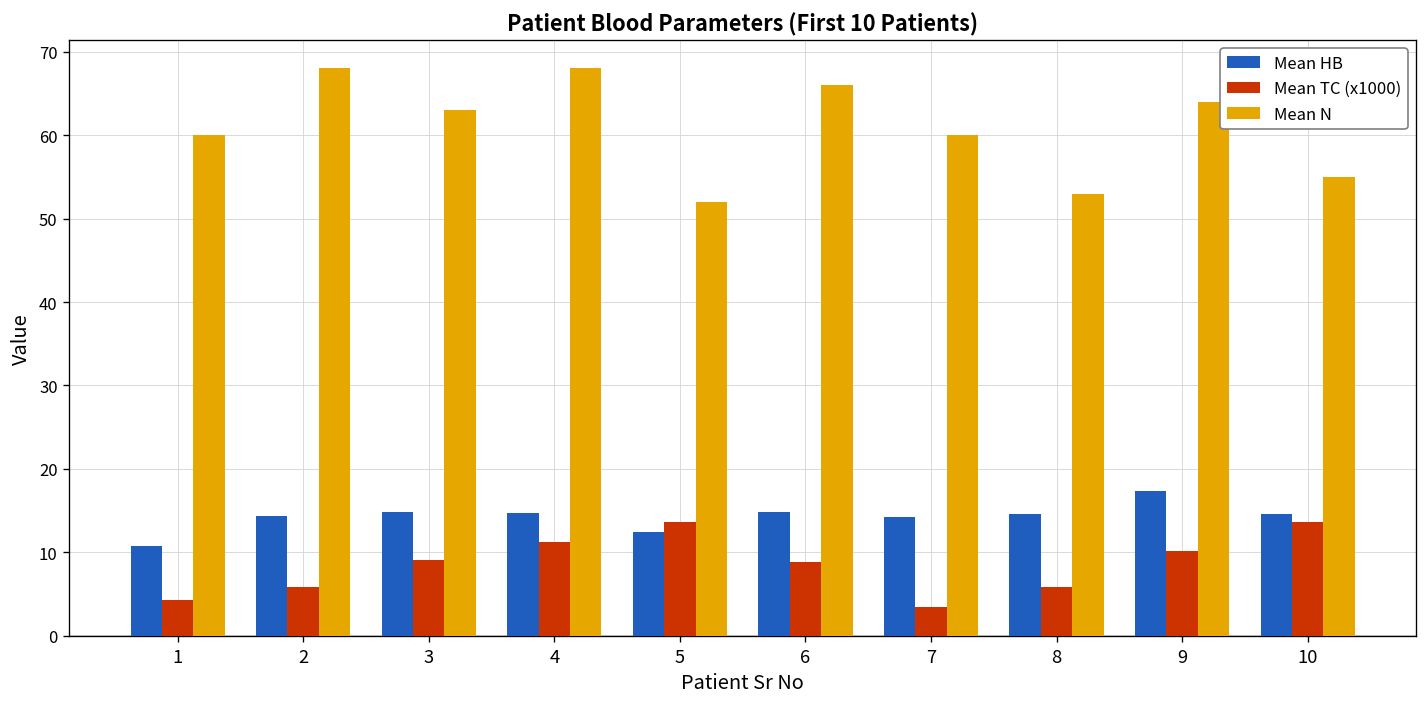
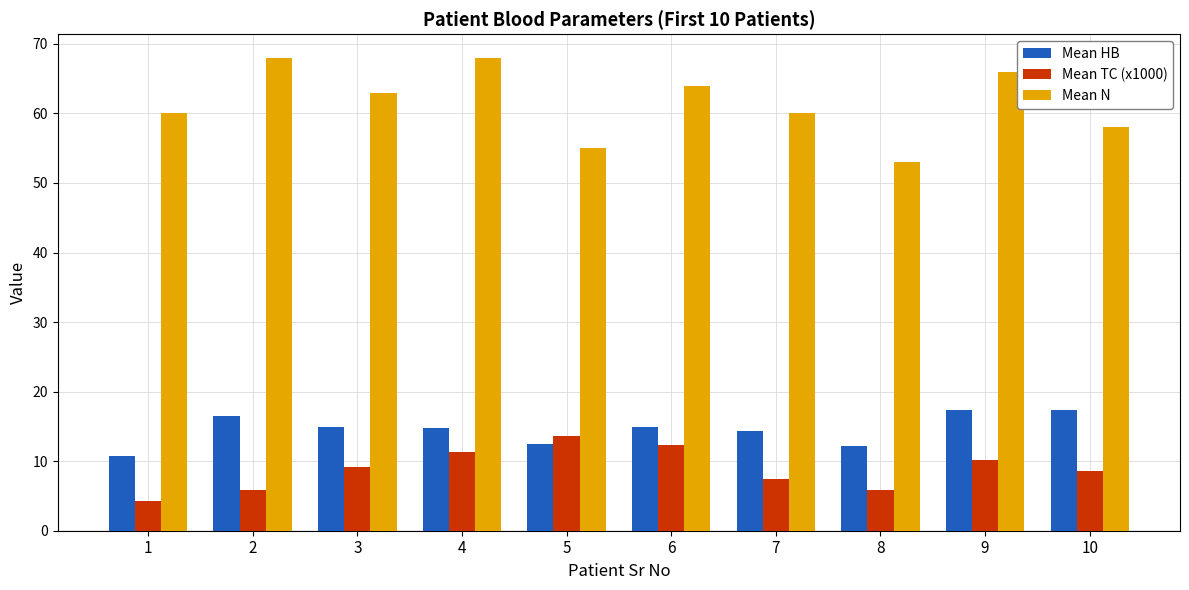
  {
    "Mean HB": {
      "1": 11,
-     "2": 14,
+     "2": 17,
      "3": 15,
      "4": 15,
      "5": 12,
      "6": 15,
      "7": 14,
-     "8": 15,
+     "8": 12,
      "9": 17,
-     "10": 15
+     "10": 17
    },
    "Mean TC (x1000)": {
      "1": 4,
      "2": 6,
      "3": 9,
      "4": 11,
      "5": 14,
-     "6": 9,
-     "7": 3,
+     "6": 12,
+     "7": 8,
      "8": 6,
      "9": 10,
-     "10": 14
+     "10": 9
    },
    "Mean N": {
      "1": 60,
      "2": 68,
      "3": 63,
      "4": 68,
-     "5": 52,
-     "6": 66,
+     "5": 55,
+     "6": 64,
      "7": 60,
      "8": 53,
-     "9": 64,
-     "10": 55
+     "9": 66,
+     "10": 58
    }
  }
